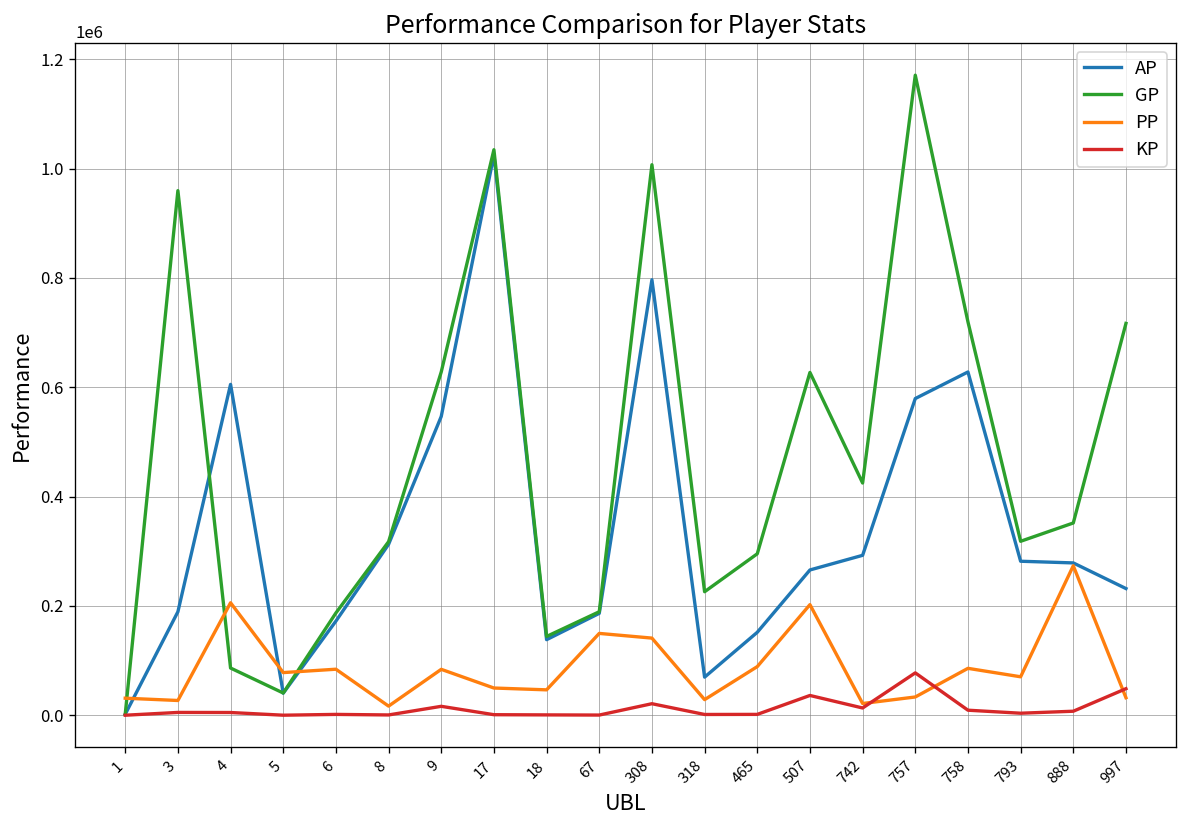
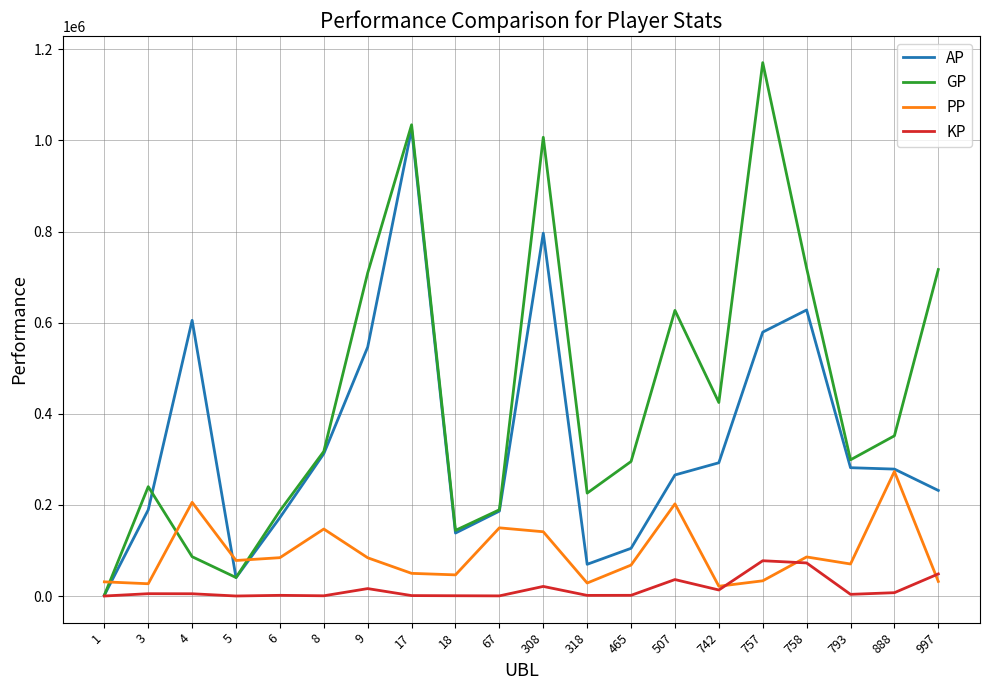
  {
    "AP": {
      "3": 190000,
      "4": 610000,
      "6": 170000,
      "9": 550000,
      "17": 1030000,
      "18": 140000,
      "308": 800000,
      "318": 70000,
-     "465": 150000,
+     "465": 100000,
      "507": 270000,
      "742": 290000,
      "757": 580000,
      "758": 630000,
      "793": 280000,
      "997": 230000
    },
    "GP": {
-     "3": 960000,
+     "3": 240000,
      "4": 90000,
      "6": 190000,
-     "9": 630000,
+     "9": 710000,
      "17": 1030000,
      "18": 140000,
      "308": 1010000,
      "318": 230000,
      "465": 300000,
      "507": 630000,
      "742": 420000,
      "757": 1170000,
      "758": 720000,
-     "793": 320000,
+     "793": 300000,
      "888": 350000,
      "997": 720000
    },
    "PP": {
      "1": 30000,
      "3": 30000,
      "4": 210000,
      "5": 80000,
      "6": 80000,
-     "8": 20000,
+     "8": 150000,
      "9": 80000,
      "17": 50000,
      "18": 50000,
      "67": 150000,
      "308": 140000,
      "318": 30000,
-     "465": 90000,
+     "465": 70000,
      "507": 200000,
      "742": 20000,
      "757": 30000,
      "758": 90000,
      "793": 70000,
      "997": 30000
    },
    "KP": {
      "3": 10000,
      "4": 0,
      "5": 0,
      "6": 0,
      "8": 0,
      "9": 20000,
      "17": 0,
      "18": 0,
      "67": 0,
      "308": 20000,
      "318": 0,
      "465": 0,
      "507": 40000,
      "742": 10000,
      "757": 80000,
-     "758": 10000,
+     "758": 70000,
      "793": 0,
      "888": 10000,
      "997": 50000
    }
  }
